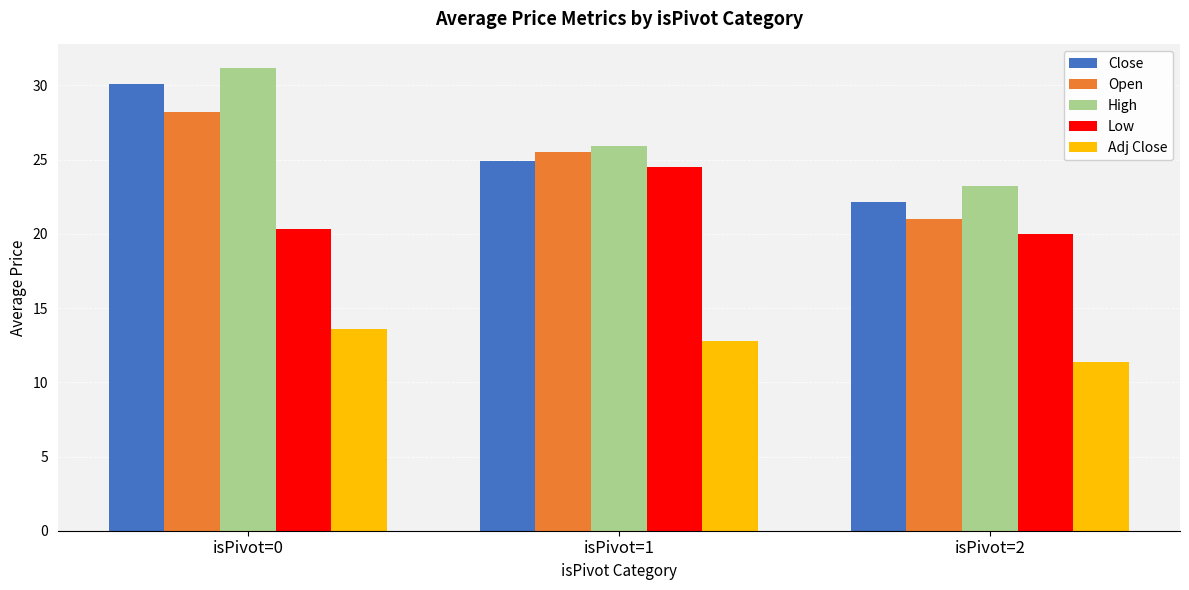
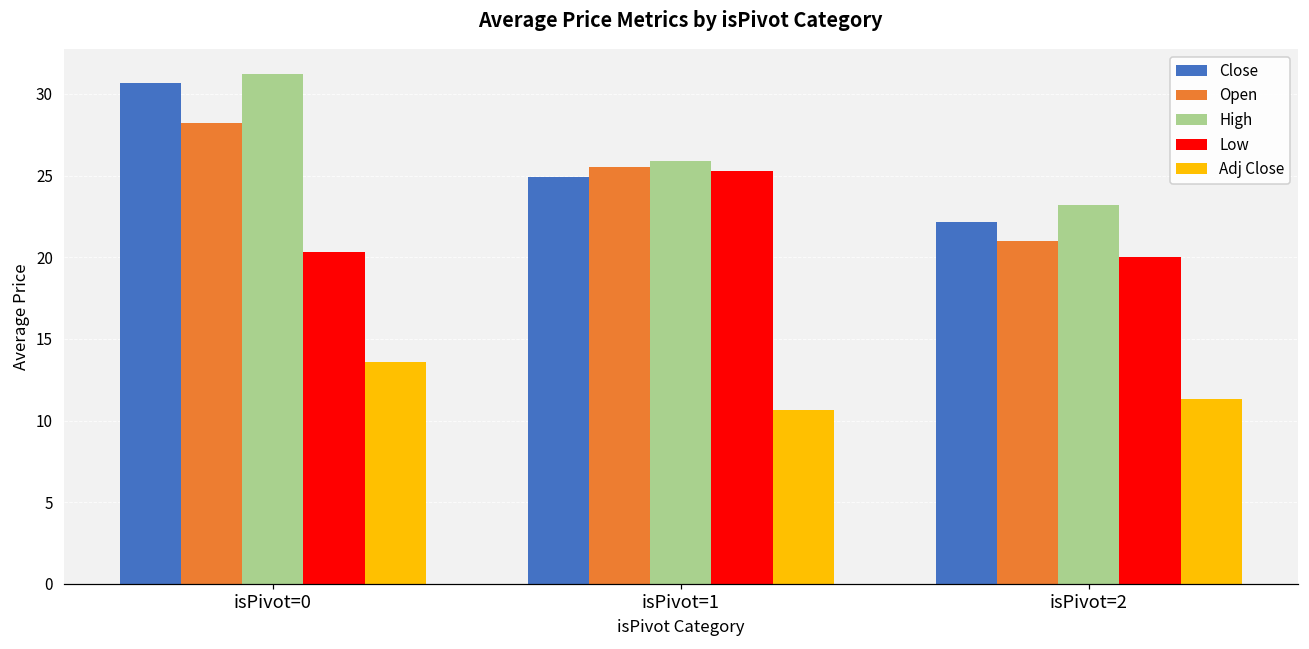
  {
    "Close": {
-     "isPivot=0": 30.1,
+     "isPivot=0": 30.7,
      "isPivot=1": 24.9,
      "isPivot=2": 22.2
    },
    "Open": {
      "isPivot=0": 28.2,
      "isPivot=1": 25.5,
      "isPivot=2": 21.0
    },
    "High": {
      "isPivot=0": 31.2,
      "isPivot=1": 25.9,
      "isPivot=2": 23.2
    },
    "Low": {
      "isPivot=0": 20.3,
-     "isPivot=1": 24.5,
+     "isPivot=1": 25.3,
      "isPivot=2": 20.0
    },
    "Adj Close": {
      "isPivot=0": 13.6,
-     "isPivot=1": 12.8,
+     "isPivot=1": 10.6,
      "isPivot=2": 11.3
    }
  }
